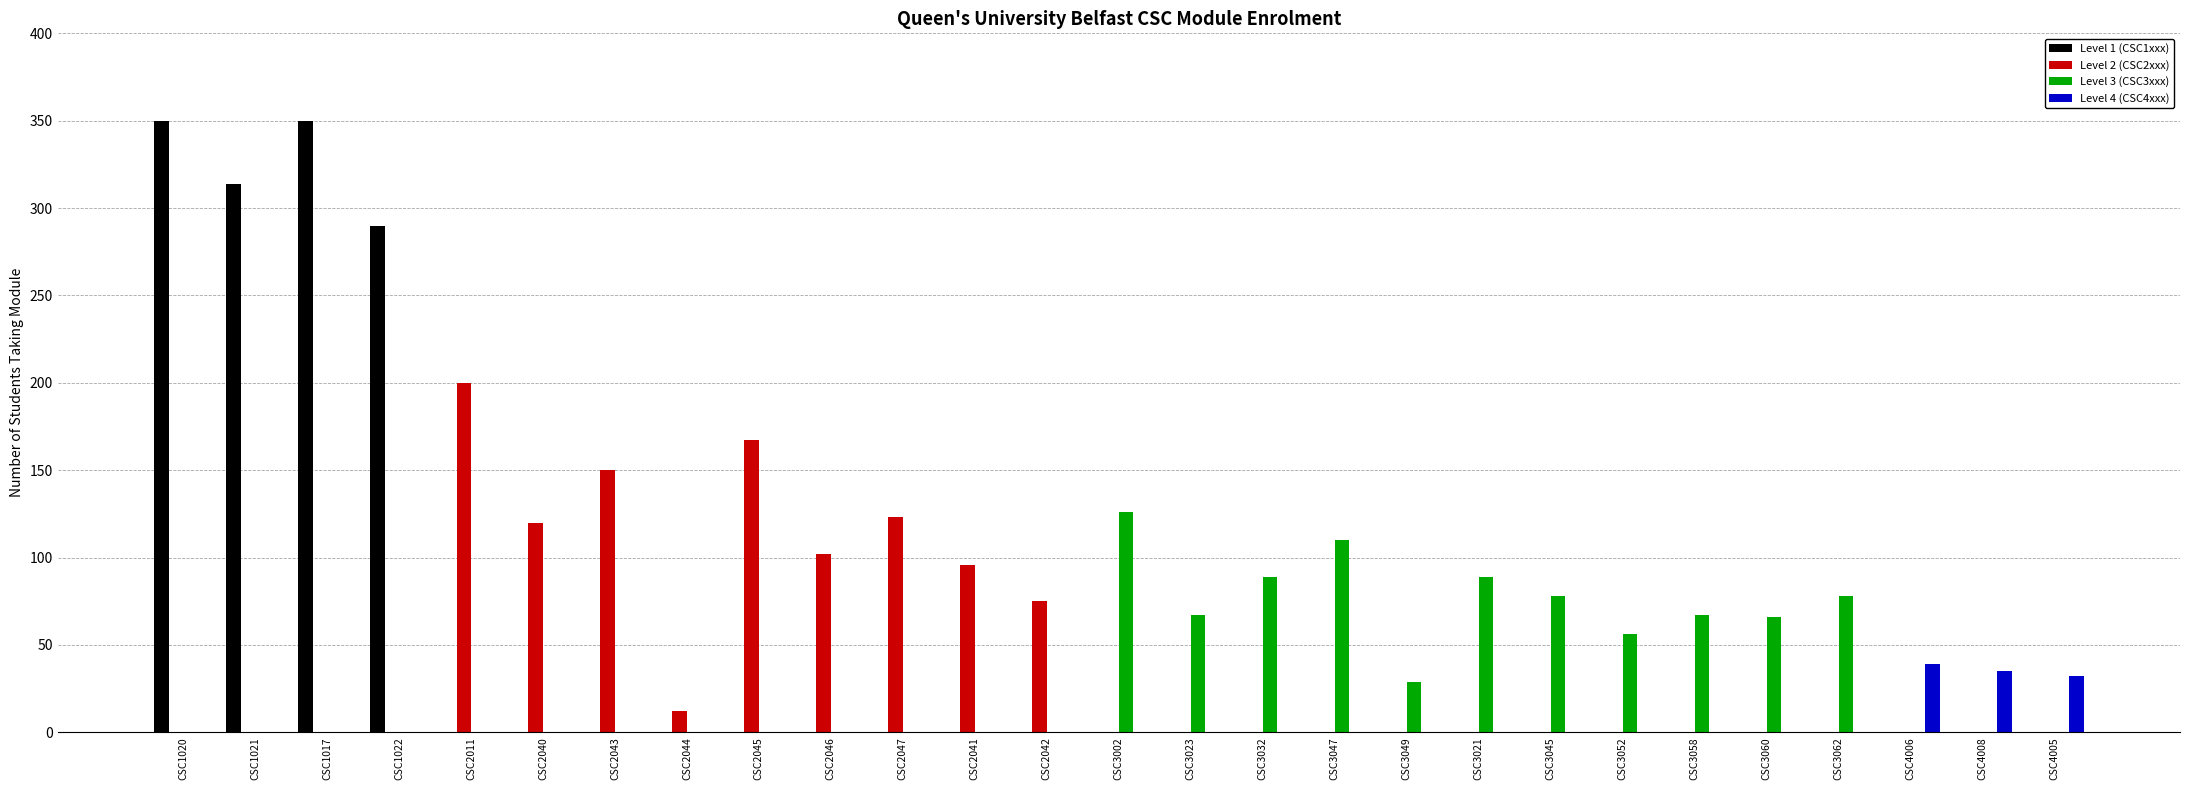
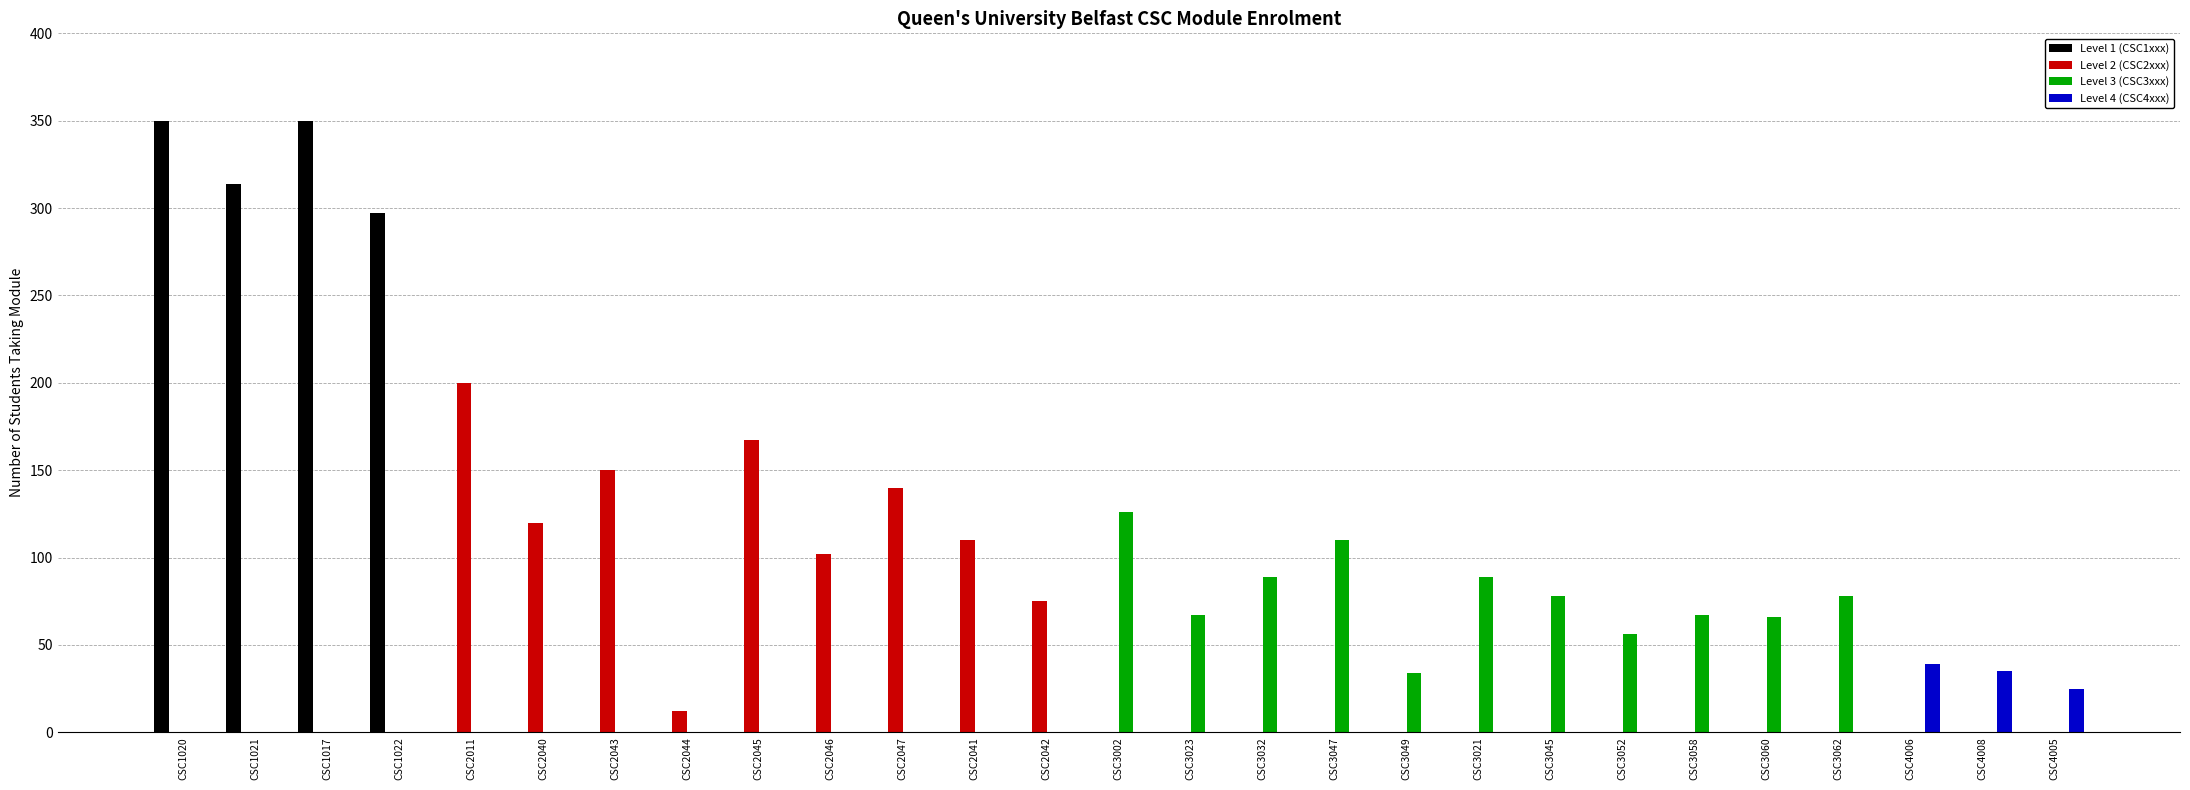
  {
    "Level 1 (CSC1xxx)": {
      "CSC1020": 350,
      "CSC1021": 314,
      "CSC1017": 350,
-     "CSC1022": 290,
+     "CSC1022": 297,
      "CSC2011": 0,
      "CSC2040": 0,
      "CSC2043": 0,
      "CSC2044": 0,
      "CSC2045": 0,
      "CSC2046": 0,
      "CSC2047": 0,
      "CSC2041": 0,
      "CSC2042": 0,
      "CSC3002": 0,
      "CSC3023": 0,
      "CSC3032": 0,
      "CSC3047": 0,
      "CSC3049": 0,
      "CSC3021": 0,
      "CSC3045": 0,
      "CSC3052": 0,
      "CSC3058": 0,
      "CSC3060": 0,
      "CSC3062": 0,
      "CSC4006": 0,
      "CSC4008": 0,
      "CSC4005": 0
    },
    "Level 2 (CSC2xxx)": {
      "CSC1020": 0,
      "CSC1021": 0,
      "CSC1017": 0,
      "CSC1022": 0,
      "CSC2011": 200,
      "CSC2040": 120,
      "CSC2043": 150,
      "CSC2044": 12,
      "CSC2045": 167,
      "CSC2046": 102,
-     "CSC2047": 123,
-     "CSC2041": 96,
+     "CSC2047": 140,
+     "CSC2041": 110,
      "CSC2042": 75,
      "CSC3002": 0,
      "CSC3023": 0,
      "CSC3032": 0,
      "CSC3047": 0,
      "CSC3049": 0,
      "CSC3021": 0,
      "CSC3045": 0,
      "CSC3052": 0,
      "CSC3058": 0,
      "CSC3060": 0,
      "CSC3062": 0,
      "CSC4006": 0,
      "CSC4008": 0,
      "CSC4005": 0
    },
    "Level 3 (CSC3xxx)": {
      "CSC1020": 0,
      "CSC1021": 0,
      "CSC1017": 0,
      "CSC1022": 0,
      "CSC2011": 0,
      "CSC2040": 0,
      "CSC2043": 0,
      "CSC2044": 0,
      "CSC2045": 0,
      "CSC2046": 0,
      "CSC2047": 0,
      "CSC2041": 0,
      "CSC2042": 0,
      "CSC3002": 126,
      "CSC3023": 67,
      "CSC3032": 89,
      "CSC3047": 110,
-     "CSC3049": 29,
+     "CSC3049": 34,
      "CSC3021": 89,
      "CSC3045": 78,
      "CSC3052": 56,
      "CSC3058": 67,
      "CSC3060": 66,
      "CSC3062": 78,
      "CSC4006": 0,
      "CSC4008": 0,
      "CSC4005": 0
    },
    "Level 4 (CSC4xxx)": {
      "CSC1020": 0,
      "CSC1021": 0,
      "CSC1017": 0,
      "CSC1022": 0,
      "CSC2011": 0,
      "CSC2040": 0,
      "CSC2043": 0,
      "CSC2044": 0,
      "CSC2045": 0,
      "CSC2046": 0,
      "CSC2047": 0,
      "CSC2041": 0,
      "CSC2042": 0,
      "CSC3002": 0,
      "CSC3023": 0,
      "CSC3032": 0,
      "CSC3047": 0,
      "CSC3049": 0,
      "CSC3021": 0,
      "CSC3045": 0,
      "CSC3052": 0,
      "CSC3058": 0,
      "CSC3060": 0,
      "CSC3062": 0,
      "CSC4006": 39,
      "CSC4008": 35,
-     "CSC4005": 32
+     "CSC4005": 25
    }
  }
